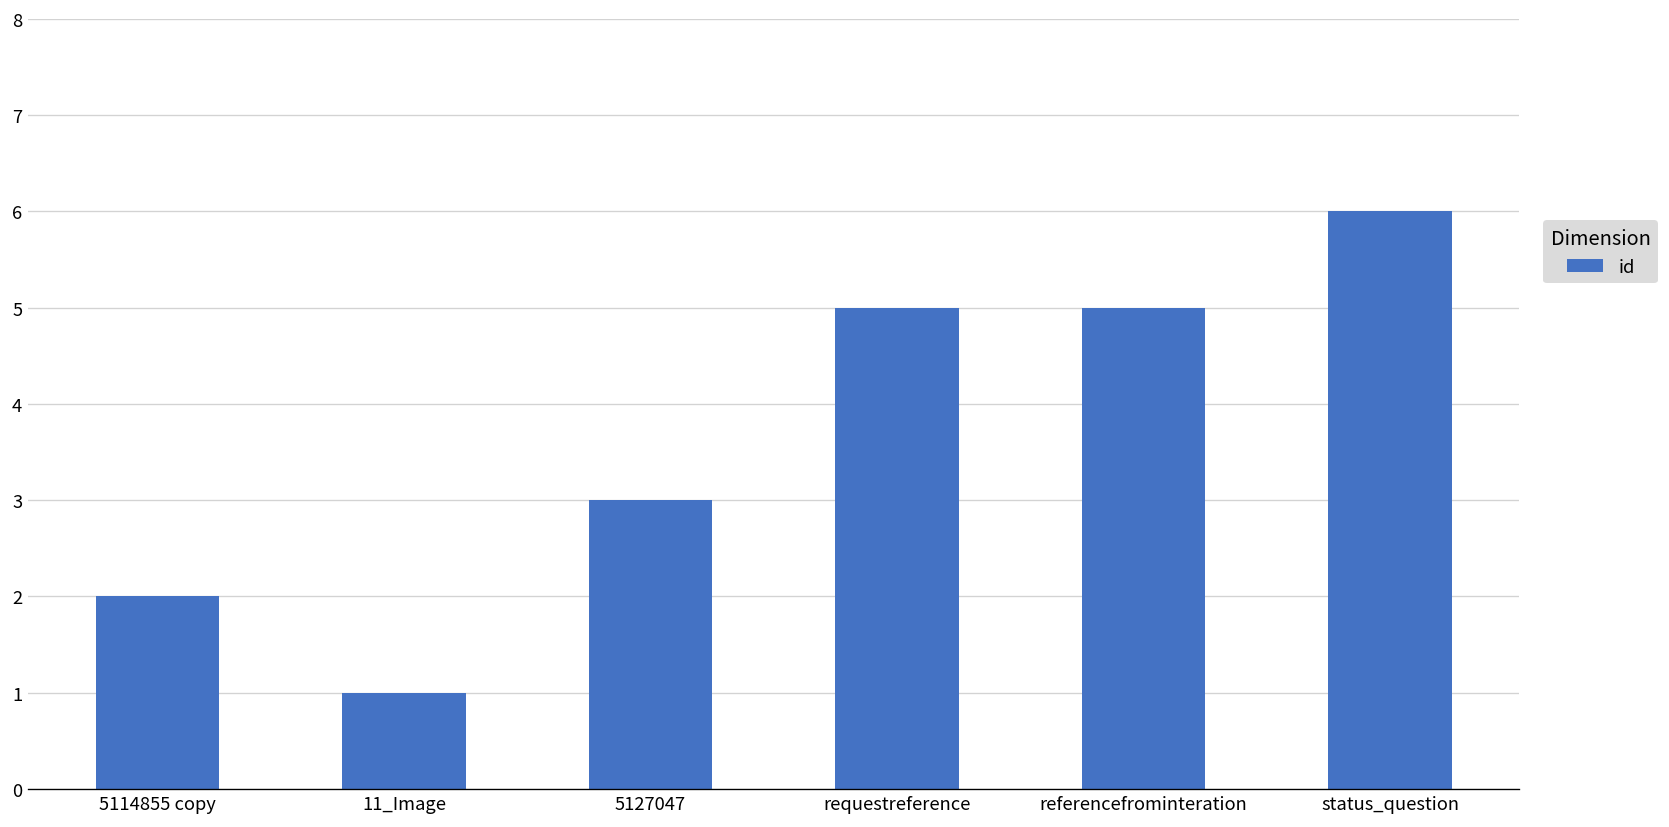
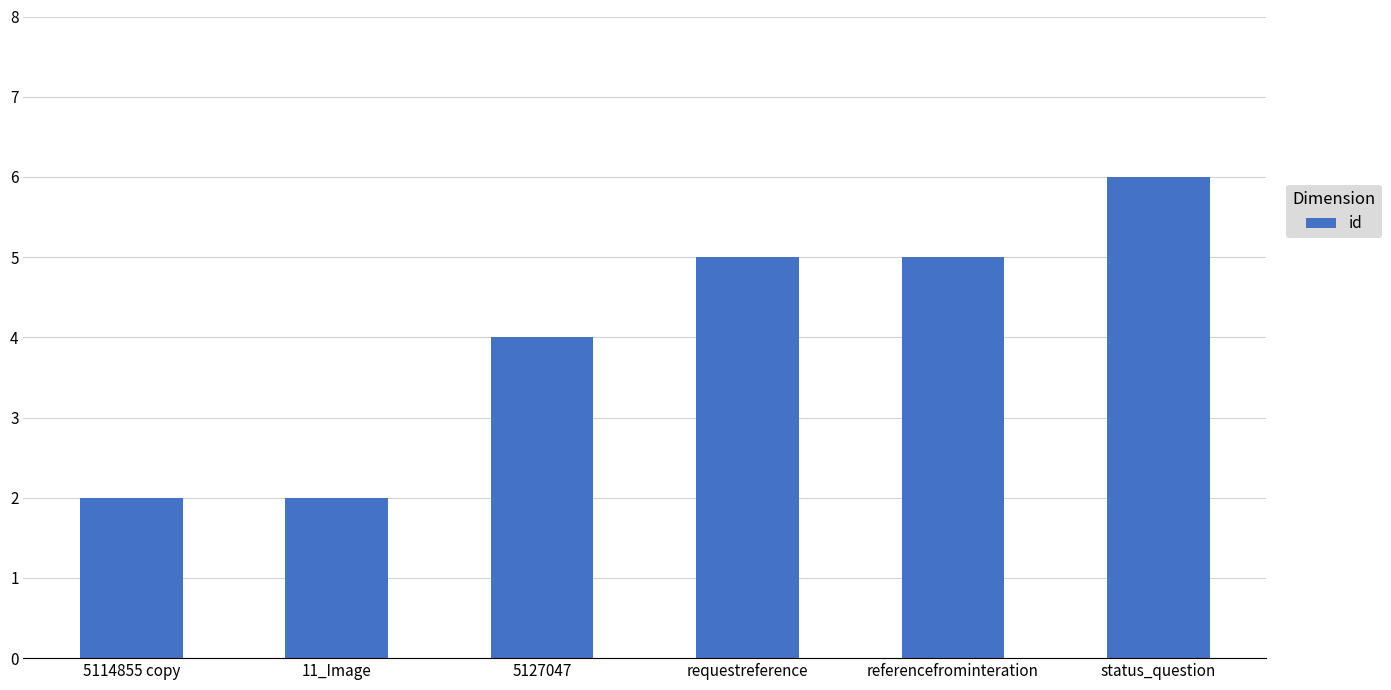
  {
    "5114855 copy": 2,
-   "11_Image": 1,
-   "5127047": 3,
+   "11_Image": 2,
+   "5127047": 4,
    "requestreference": 5,
    "referencefrominteration": 5,
    "status_question": 6
  }
